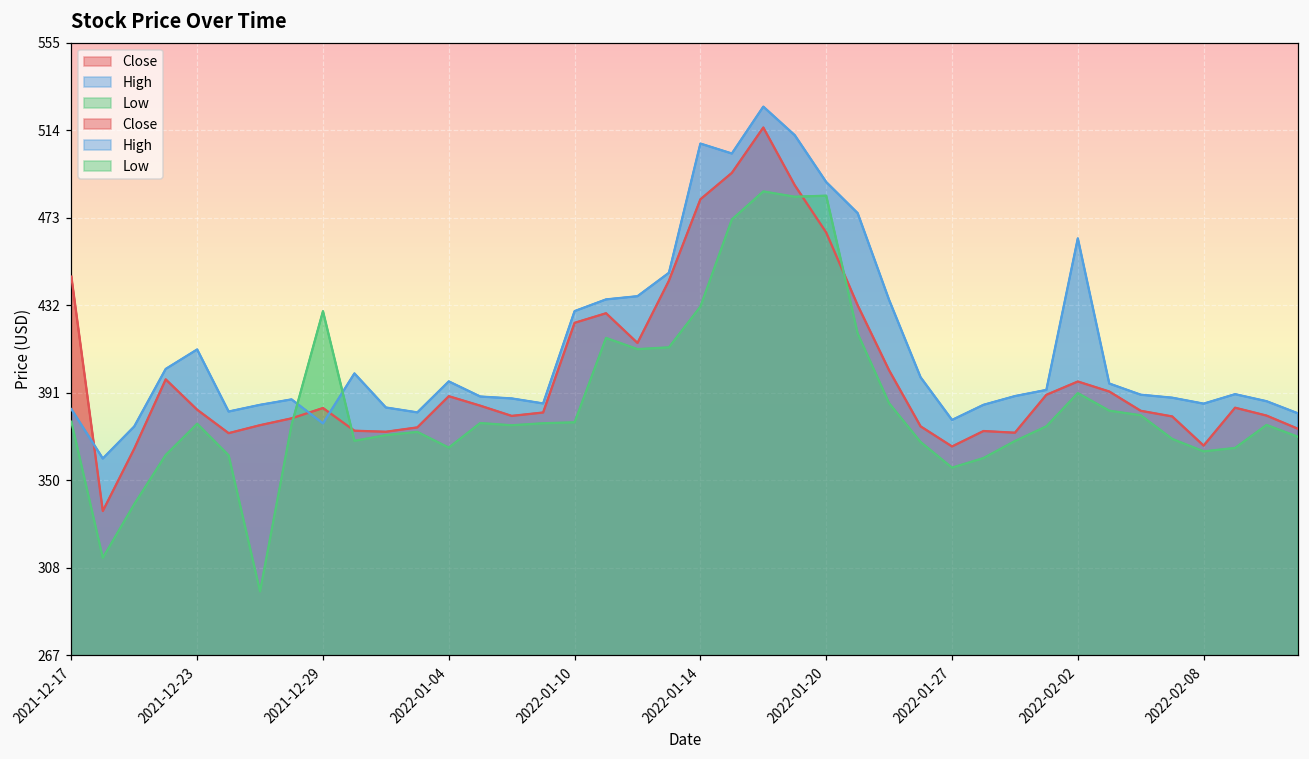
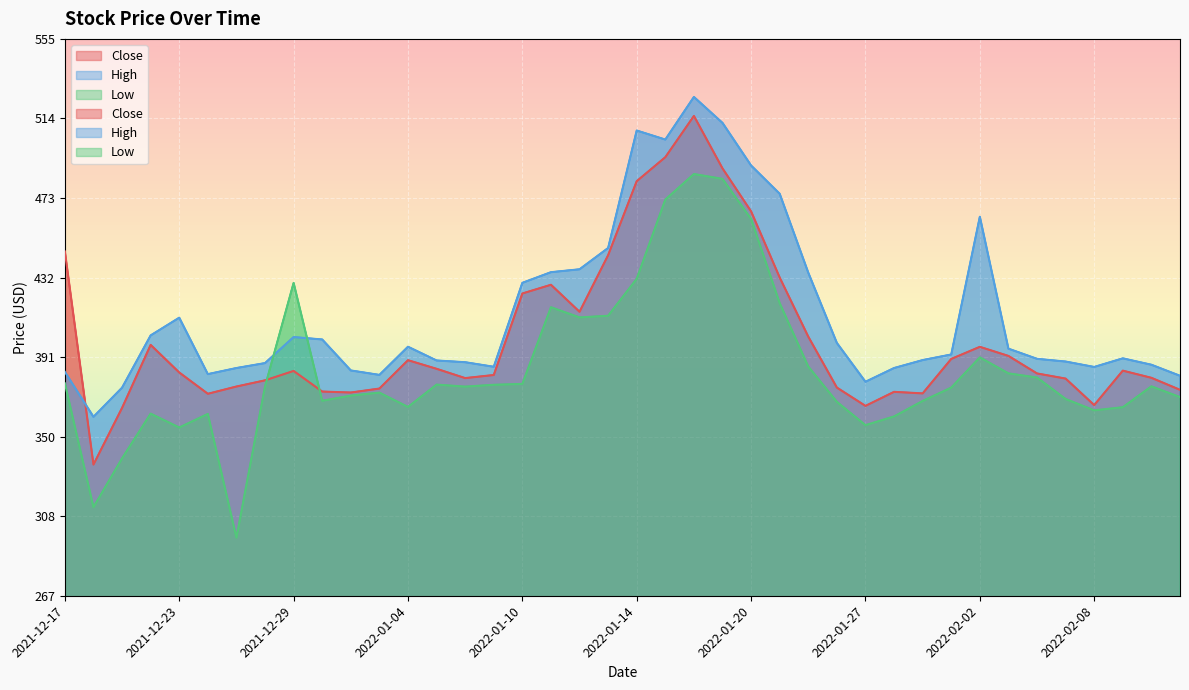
  {
    "Close": {
      "2021-12-17": 445,
      "2021-12-23": 383,
      "2021-12-29": 384,
      "2022-01-04": 389,
      "2022-01-10": 424,
      "2022-01-14": 482,
      "2022-01-20": 466,
      "2022-01-27": 365,
      "2022-02-02": 396,
      "2022-02-08": 366
    },
    "High": {
      "2021-12-17": 383,
      "2021-12-23": 411,
-     "2021-12-29": 376,
+     "2021-12-29": 401,
      "2022-01-04": 396,
      "2022-01-10": 429,
      "2022-01-14": 508,
      "2022-01-20": 490,
      "2022-01-27": 378,
      "2022-02-02": 463,
      "2022-02-08": 386
    },
    "Low": {
      "2021-12-17": 377,
-     "2021-12-23": 376,
+     "2021-12-23": 354,
      "2021-12-29": 429,
      "2022-01-04": 365,
      "2022-01-10": 377,
      "2022-01-14": 431,
-     "2022-01-20": 483,
+     "2022-01-20": 462,
      "2022-01-27": 356,
      "2022-02-02": 391,
      "2022-02-08": 363
    }
  }
